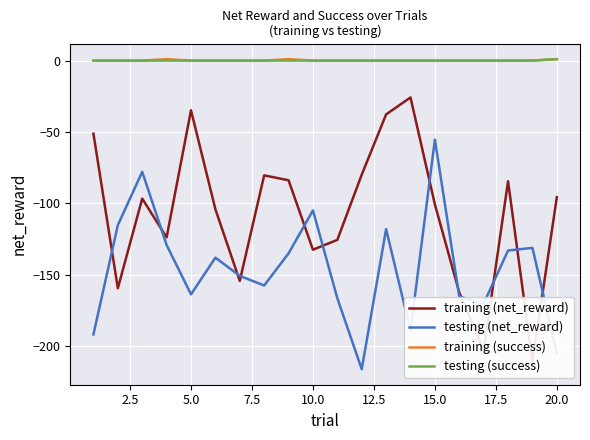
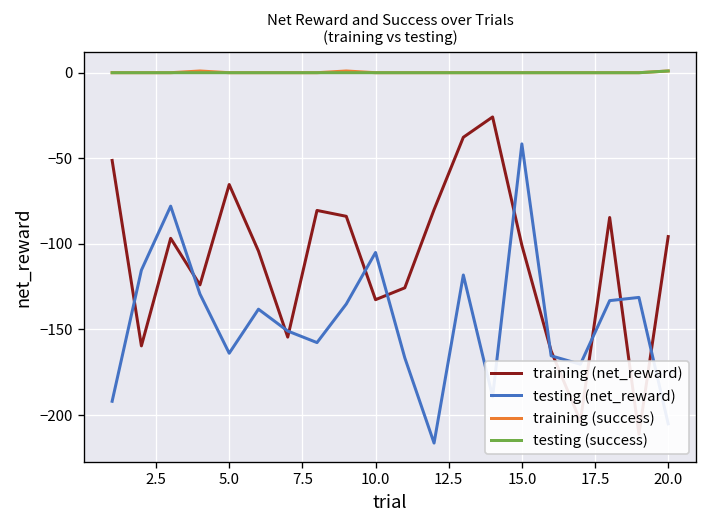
  {
    "training (net_reward)": {
-     "5.0": -35,
+     "5.0": -65,
      "10.0": -133,
      "15.0": -101,
      "20.0": -96
    },
    "testing (net_reward)": {
      "5.0": -164,
      "10.0": -105,
-     "15.0": -55
+     "15.0": -42
    }
  }
